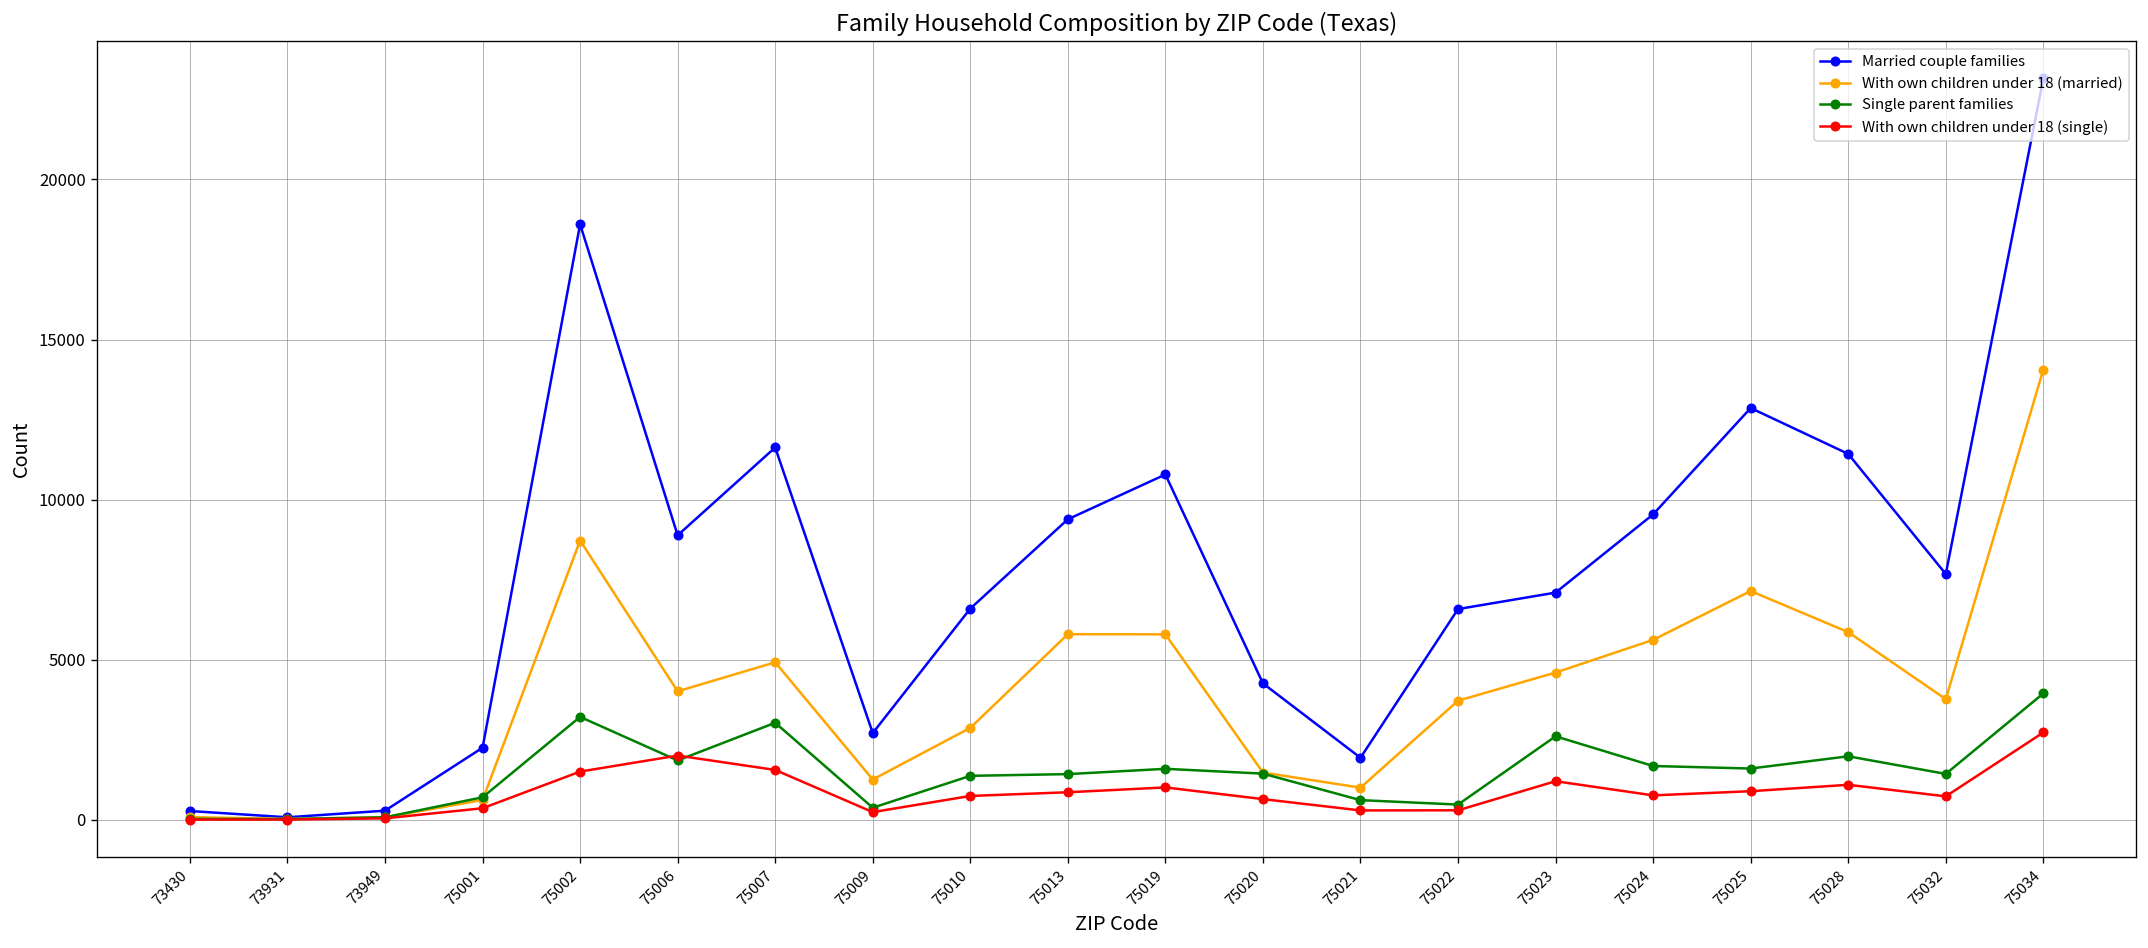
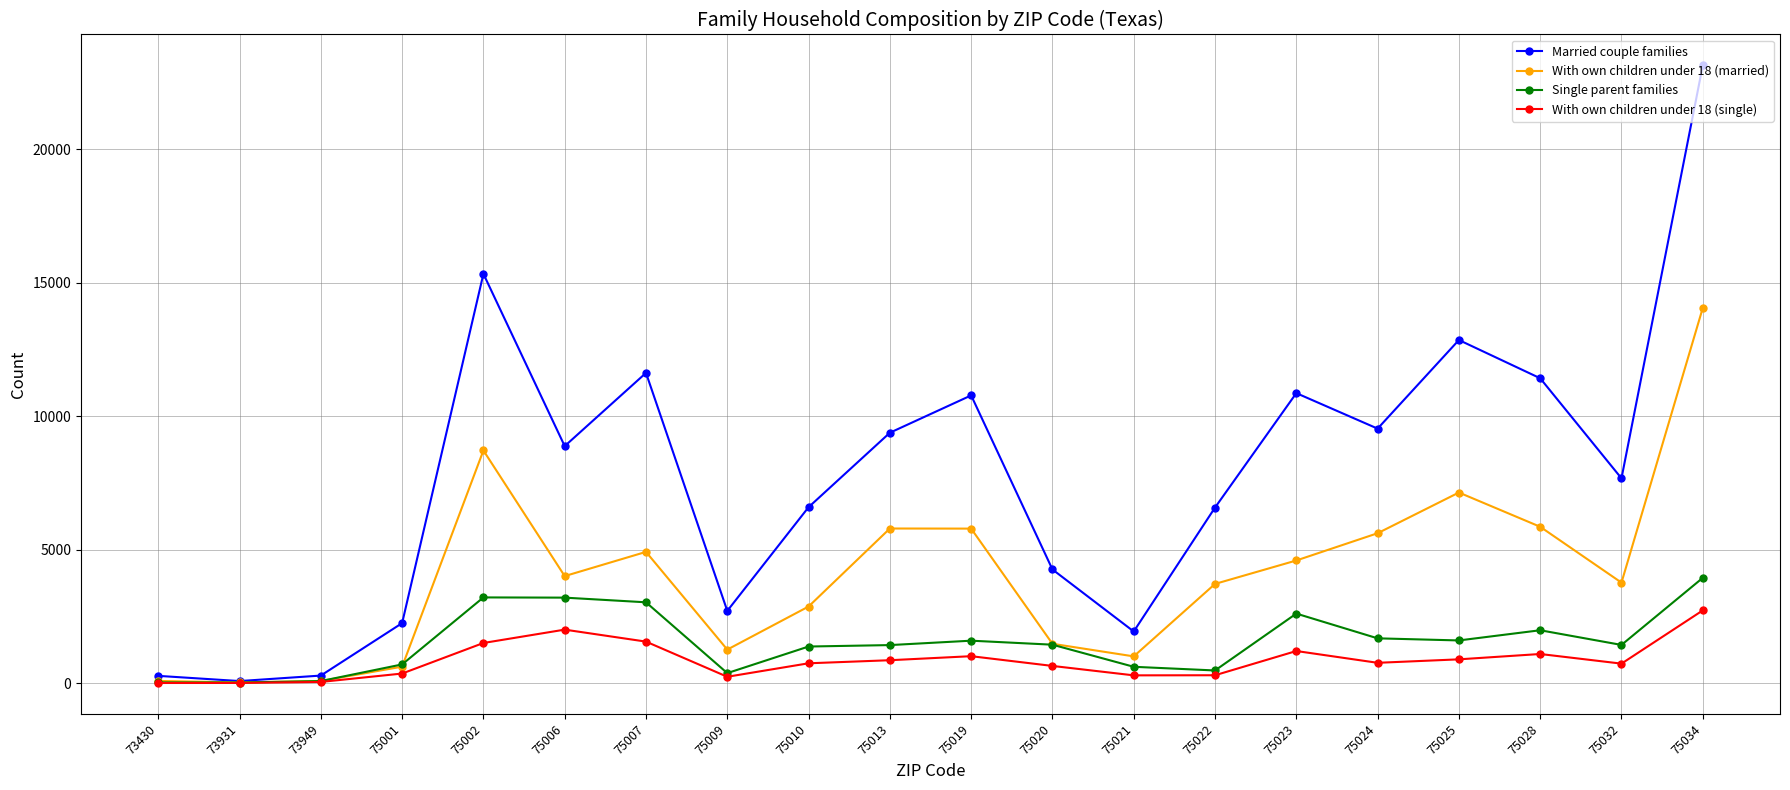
  {
    "Married couple families": {
      "73430": 300,
      "73949": 300,
      "75001": 2300,
-     "75002": 18600,
+     "75002": 15300,
      "75006": 8900,
      "75007": 11600,
      "75009": 2700,
      "75010": 6600,
      "75013": 9400,
      "75019": 10800,
      "75020": 4300,
      "75021": 1900,
      "75022": 6600,
-     "75023": 7100,
+     "75023": 10900,
      "75024": 9500,
      "75025": 12900,
      "75028": 11400,
      "75032": 7700
    },
    "With own children under 18 (married)": {
      "75002": 8700,
      "75006": 4000,
      "75007": 4900,
      "75009": 1300,
      "75010": 2900,
      "75013": 5800,
      "75019": 5800,
      "75021": 1000,
      "75022": 3700,
      "75023": 4600,
      "75024": 5600,
      "75025": 7100,
      "75028": 5900,
      "75032": 3800,
      "75034": 14100
    },
    "Single parent families": {
      "75002": 3200,
-     "75006": 1900,
+     "75006": 3200,
      "75007": 3000,
      "75009": 400,
      "75010": 1400,
      "75013": 1400,
      "75019": 1600,
      "75021": 600,
      "75022": 500,
      "75023": 2600,
      "75024": 1700,
      "75025": 1600,
      "75028": 2000,
      "75032": 1400,
      "75034": 4000
    },
    "With own children under 18 (single)": {
      "75001": 400,
      "75002": 1500,
      "75006": 2000,
      "75007": 1600,
      "75009": 200,
      "75010": 800,
      "75013": 900,
      "75019": 1000,
      "75020": 700,
      "75021": 300,
      "75022": 300,
      "75023": 1200,
      "75024": 800,
      "75025": 900,
      "75028": 1100,
      "75032": 700,
      "75034": 2700
    }
  }
